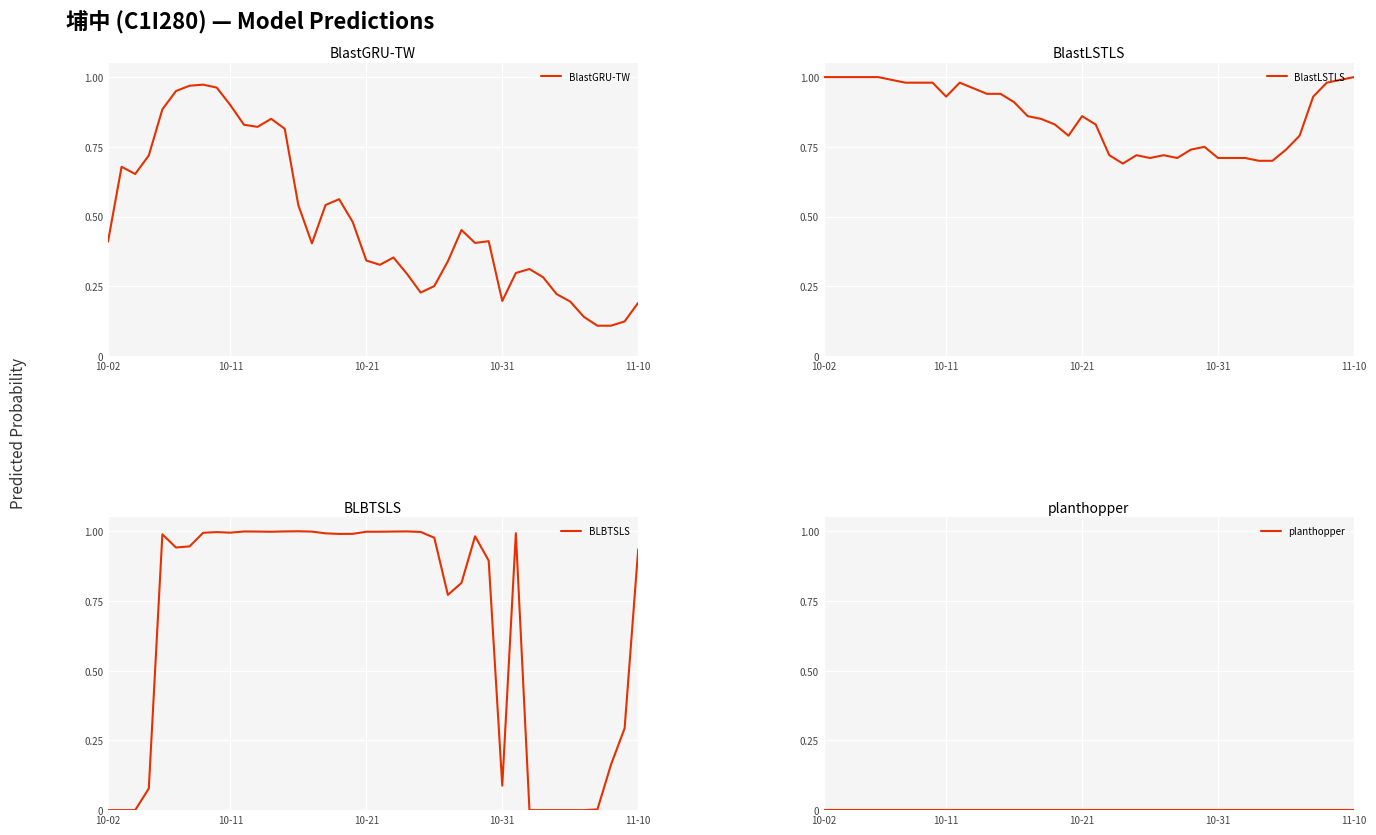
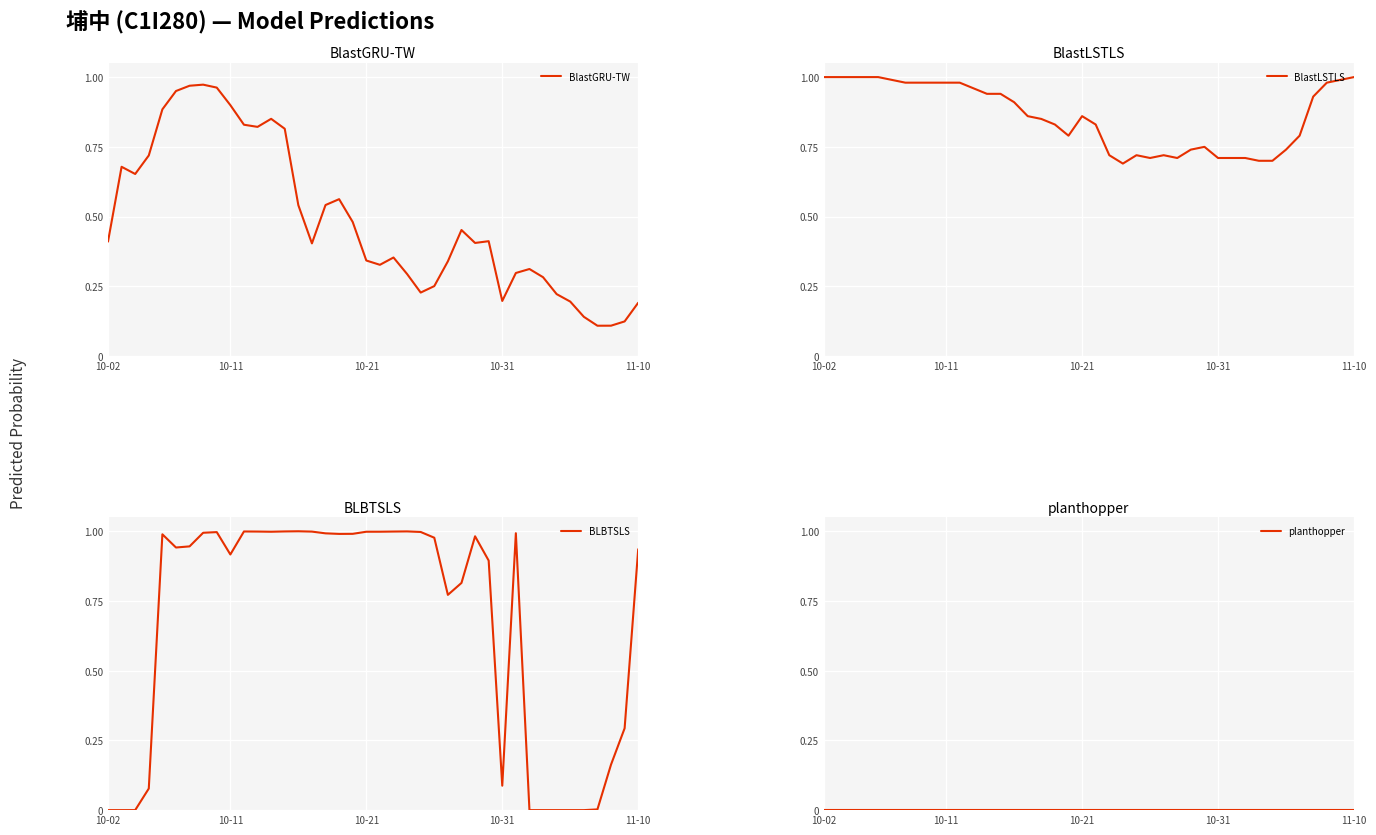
  {
    "BlastGRU-TW": {
      "10-02": 0.41,
      "10-11": 0.90,
      "10-21": 0.34,
      "10-31": 0.20,
      "11-10": 0.19
    },
    "BlastLSTLS": {
      "10-02": 1.00,
-     "10-11": 0.93,
+     "10-11": 0.98,
      "10-21": 0.86,
      "10-31": 0.71,
      "11-10": 1.00
    },
    "BLBTSLS": {
      "10-02": 0.00,
-     "10-11": 0.99,
+     "10-11": 0.92,
      "10-21": 1.00,
      "10-31": 0.09,
      "11-10": 0.94
    },
    "planthopper": {
      "10-02": 0.00,
      "10-11": 0.00,
      "10-21": 0.00,
      "10-31": 0.00,
      "11-10": 0.00
    }
  }
